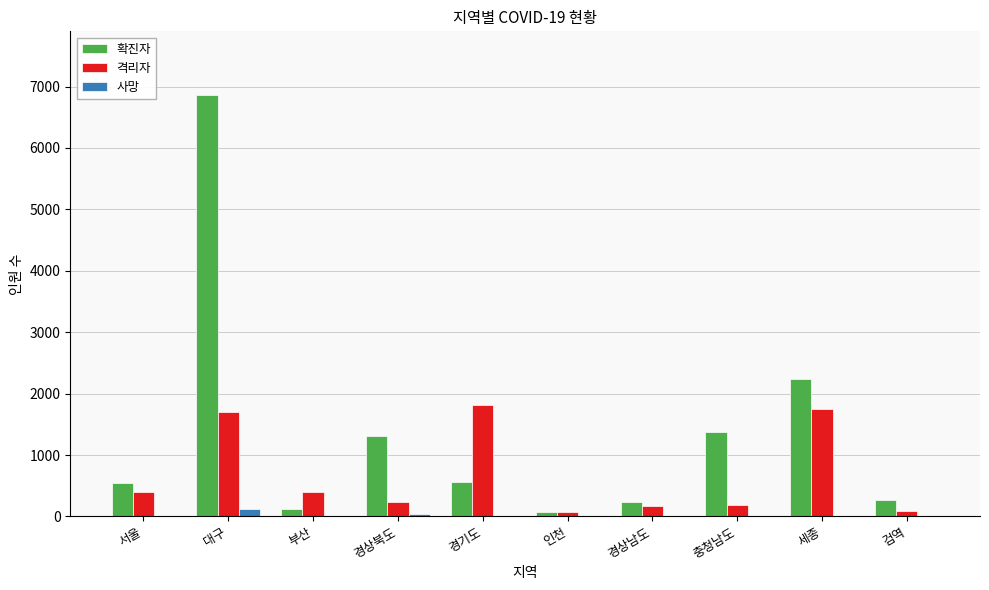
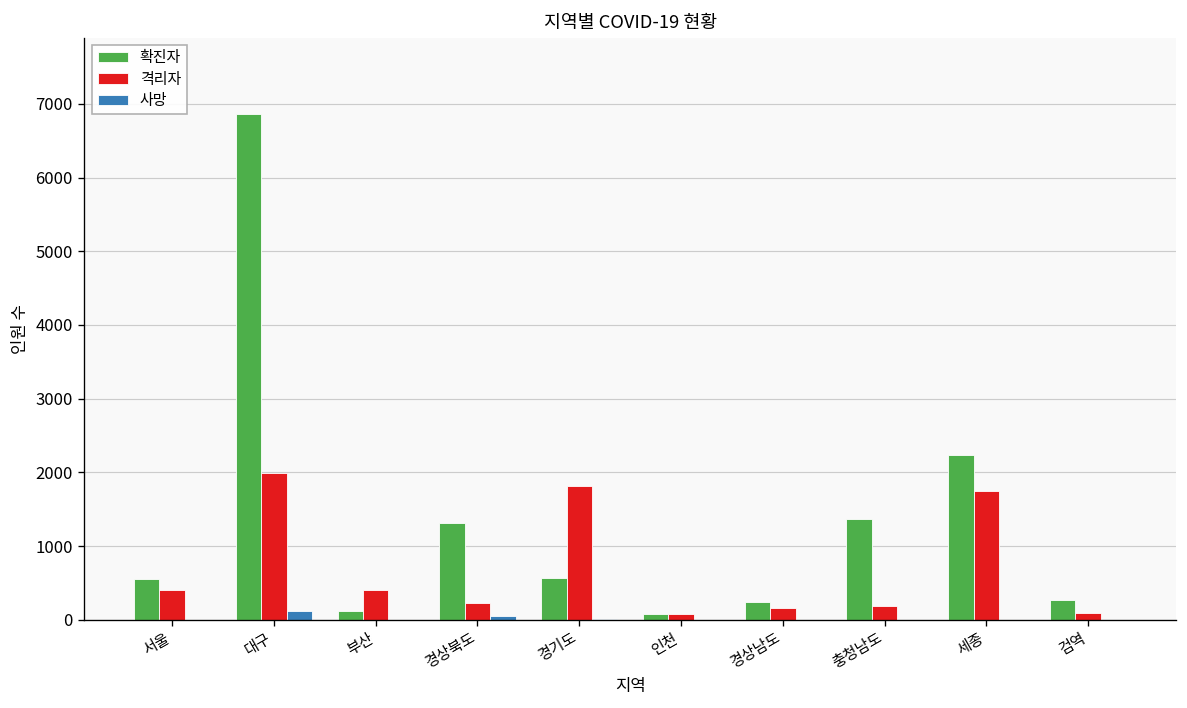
  {
    "확진자": {
      "서울": 500,
      "대구": 6900,
      "부산": 100,
      "경상북도": 1300,
      "경기도": 600,
      "인천": 100,
      "경상남도": 200,
      "충청남도": 1400,
      "세종": 2200,
      "검역": 300
    },
    "격리자": {
      "서울": 400,
-     "대구": 1700,
+     "대구": 2000,
      "부산": 400,
      "경상북도": 200,
      "경기도": 1800,
      "인천": 100,
      "경상남도": 200,
      "충청남도": 200,
      "세종": 1700,
      "검역": 100
    },
    "사망": {
      "서울": 0,
      "대구": 100,
      "경상북도": 0,
      "인천": 0,
      "경상남도": 0,
      "충청남도": 0,
      "세종": 0,
      "검역": 0
    }
  }
